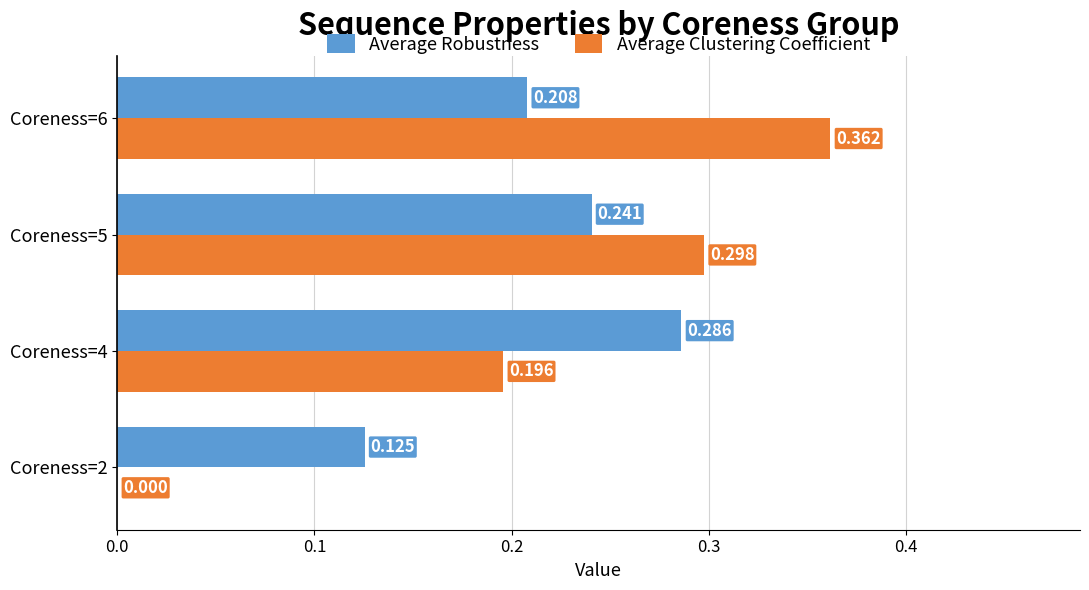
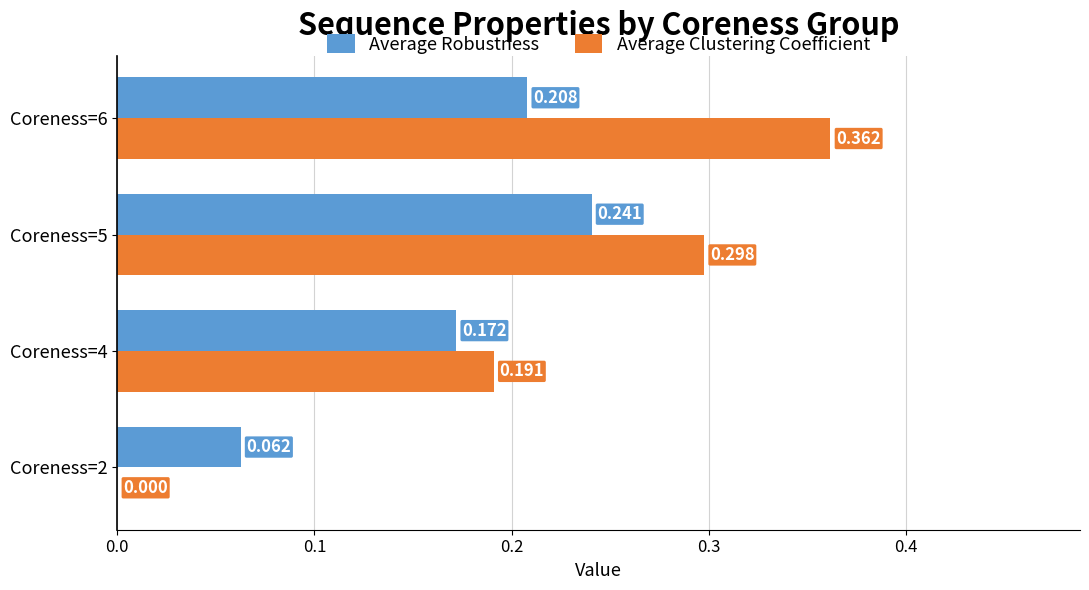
  {
    "Average Robustness": {
-     "Coreness=4": 0.286,
-     "Coreness=2": 0.125
+     "Coreness=4": 0.172,
+     "Coreness=2": 0.062
    },
    "Average Clustering Coefficient": {
-     "Coreness=4": 0.196
+     "Coreness=4": 0.191
    }
  }
